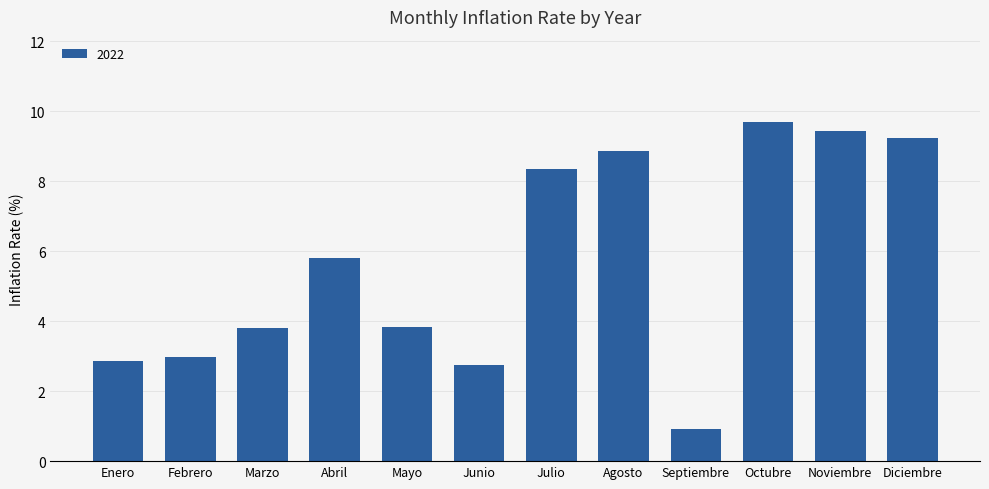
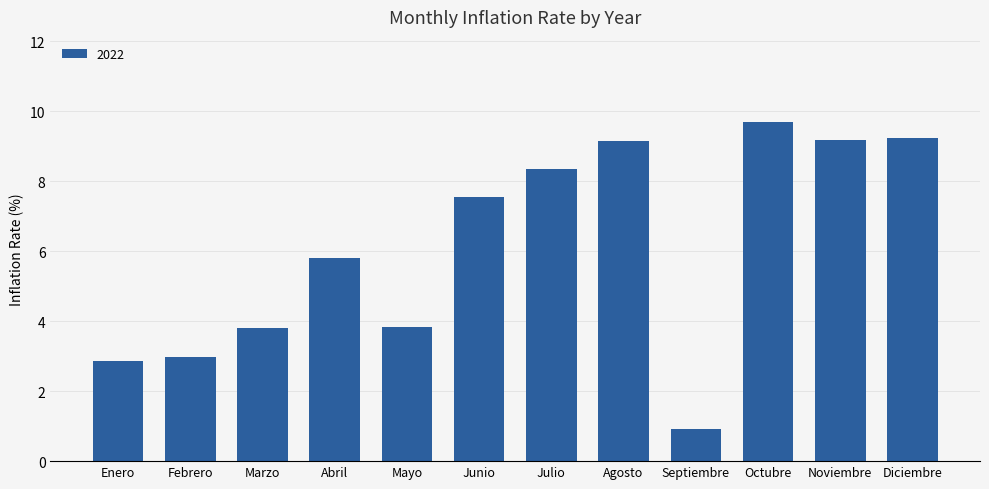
  {
    "Enero": 2.9,
    "Febrero": 3.0,
    "Marzo": 3.8,
    "Abril": 5.8,
    "Mayo": 3.8,
-   "Junio": 2.7,
+   "Junio": 7.6,
    "Julio": 8.4,
-   "Agosto": 8.9,
+   "Agosto": 9.2,
    "Septiembre": 0.9,
    "Octubre": 9.7,
-   "Noviembre": 9.4,
+   "Noviembre": 9.2,
    "Diciembre": 9.2
  }
